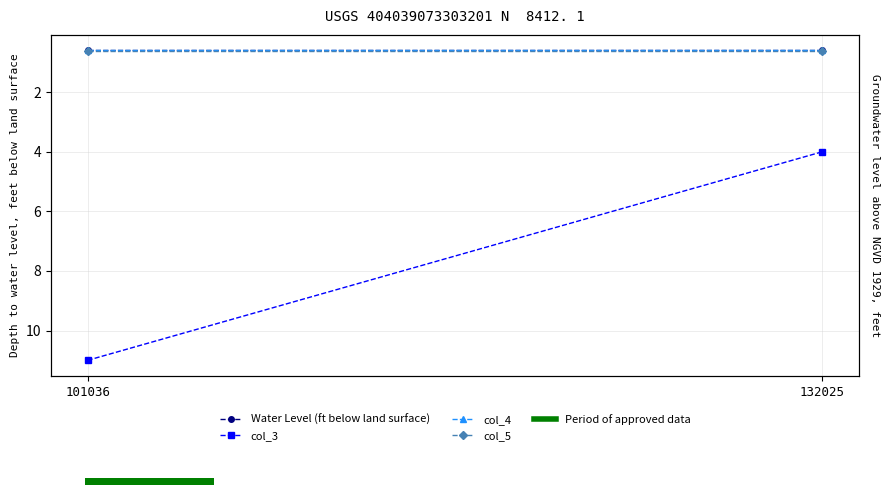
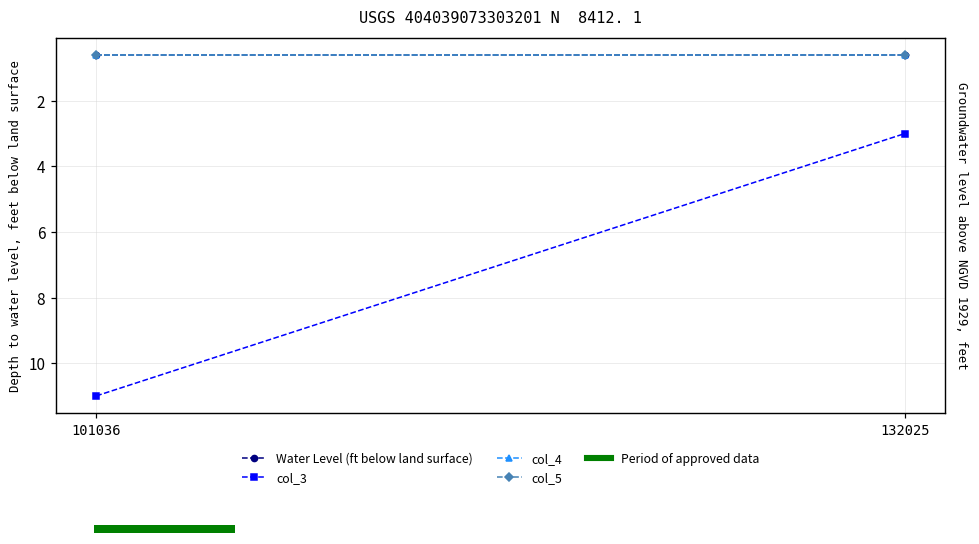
  {
    "USGS 404039073303201 N 8412. 1": {
      "col_3": {
        "101036": 11,
-       "132025": 4
+       "132025": 3
      }
    }
  }
